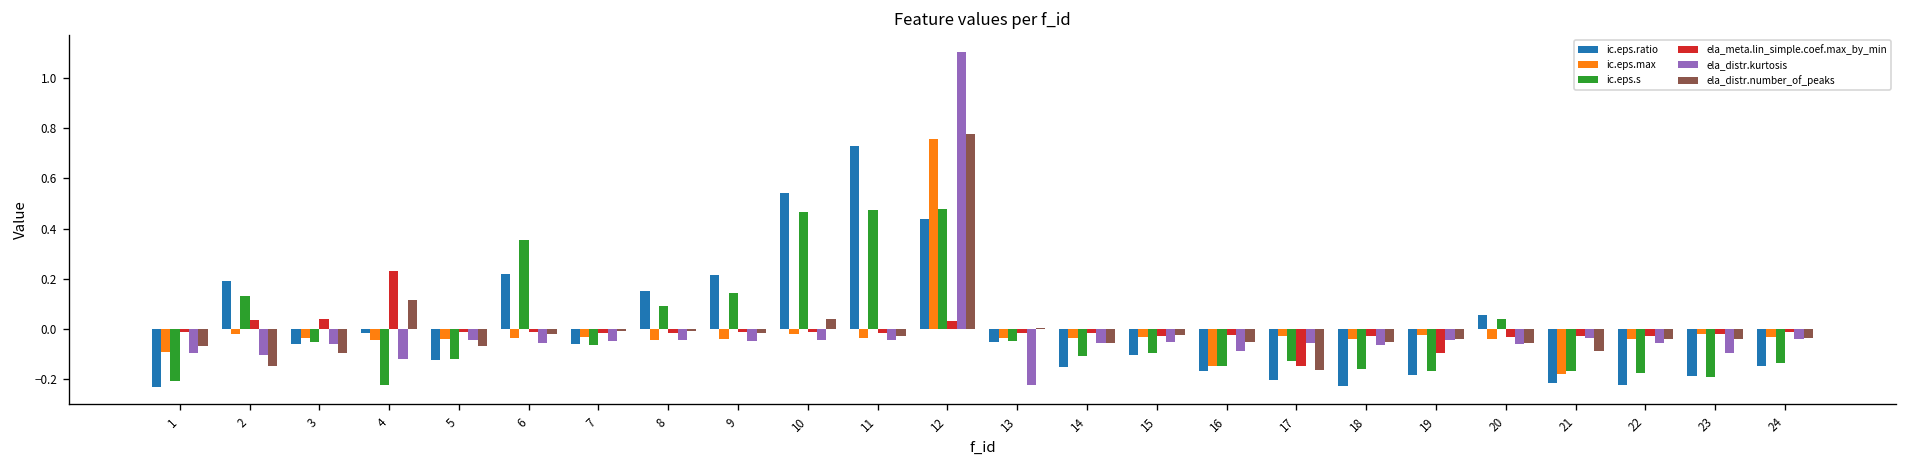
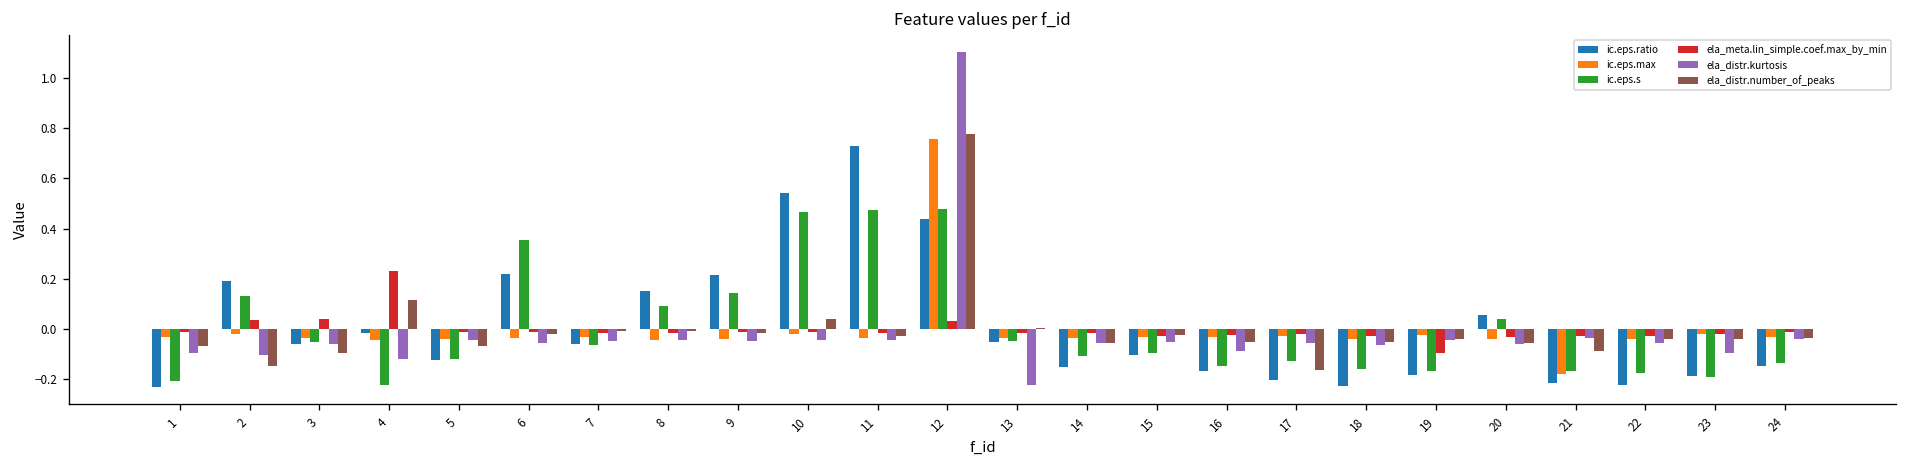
  {
    "ic.eps.ratio": {
      "1": -0.23,
      "2": 0.19,
      "3": -0.06,
      "4": -0.01,
      "5": -0.12,
      "6": 0.22,
      "7": -0.06,
      "8": 0.15,
      "9": 0.21,
      "10": 0.54,
      "11": 0.73,
      "12": 0.44,
      "13": -0.05,
      "14": -0.15,
      "15": -0.10,
      "16": -0.16,
      "17": -0.20,
      "18": -0.23,
      "19": -0.18,
      "20": 0.06,
      "21": -0.21,
      "22": -0.22,
      "23": -0.19,
      "24": -0.15
    },
    "ic.eps.max": {
-     "1": -0.09,
+     "1": -0.03,
      "2": -0.02,
      "3": -0.04,
      "4": -0.04,
      "5": -0.04,
      "6": -0.03,
      "7": -0.03,
      "8": -0.04,
      "9": -0.04,
      "10": -0.02,
      "11": -0.04,
      "12": 0.76,
      "13": -0.03,
      "14": -0.03,
      "15": -0.03,
-     "16": -0.15,
+     "16": -0.03,
      "17": -0.03,
      "18": -0.04,
      "19": -0.02,
      "20": -0.04,
      "21": -0.18,
      "22": -0.04,
      "23": -0.02,
      "24": -0.03
    },
    "ic.eps.s": {
      "1": -0.21,
      "2": 0.13,
      "3": -0.05,
      "4": -0.22,
      "5": -0.12,
      "6": 0.35,
      "7": -0.06,
      "8": 0.09,
      "9": 0.14,
      "10": 0.46,
      "11": 0.48,
      "12": 0.48,
      "13": -0.05,
      "14": -0.11,
      "15": -0.10,
      "16": -0.15,
      "17": -0.13,
      "18": -0.16,
      "19": -0.17,
      "20": 0.04,
      "21": -0.17,
      "22": -0.17,
      "23": -0.19,
      "24": -0.13
    },
    "ela_meta.lin_simple.coef.max_by_min": {
      "1": -0.01,
      "2": 0.04,
      "3": 0.04,
      "4": 0.23,
      "6": -0.01,
      "7": -0.01,
      "8": -0.02,
      "11": -0.02,
      "12": 0.03,
      "13": -0.01,
      "14": -0.01,
      "15": -0.03,
      "16": -0.02,
-     "17": -0.15,
+     "17": -0.02,
      "18": -0.03,
      "19": -0.10,
      "20": -0.03,
      "21": -0.03,
      "22": -0.03,
      "23": -0.02,
      "24": -0.01
    },
    "ela_distr.kurtosis": {
      "1": -0.09,
      "2": -0.10,
      "3": -0.06,
      "4": -0.12,
      "5": -0.04,
      "6": -0.06,
      "7": -0.05,
      "8": -0.04,
      "9": -0.05,
      "10": -0.04,
      "11": -0.04,
      "12": 1.10,
      "13": -0.22,
      "14": -0.06,
      "15": -0.05,
      "16": -0.09,
      "17": -0.06,
      "18": -0.06,
      "19": -0.04,
      "20": -0.06,
      "21": -0.04,
      "22": -0.05,
      "23": -0.10,
      "24": -0.04
    },
    "ela_distr.number_of_peaks": {
      "1": -0.07,
      "2": -0.14,
      "3": -0.09,
      "4": 0.12,
      "5": -0.07,
      "6": -0.02,
      "9": -0.01,
      "10": 0.04,
      "11": -0.03,
      "12": 0.78,
      "14": -0.05,
      "15": -0.02,
      "16": -0.05,
      "17": -0.16,
      "18": -0.05,
      "19": -0.04,
      "20": -0.06,
      "21": -0.09,
      "22": -0.04,
      "23": -0.04,
      "24": -0.03
    }
  }
